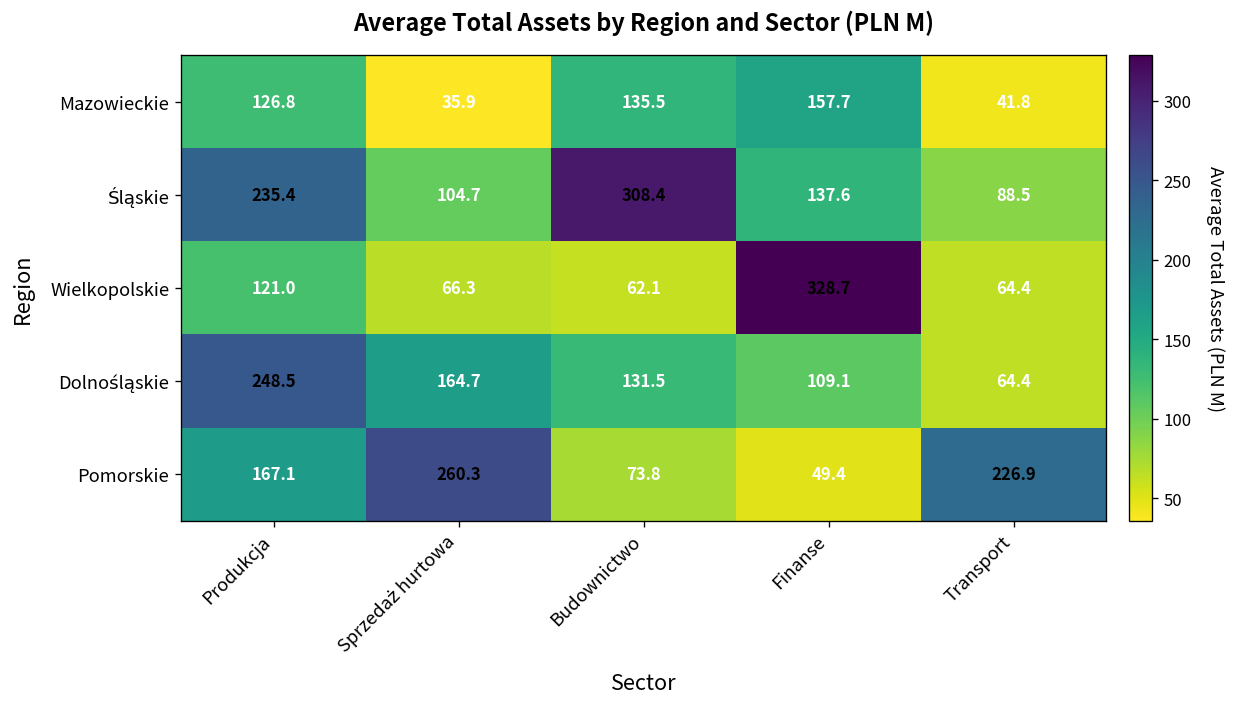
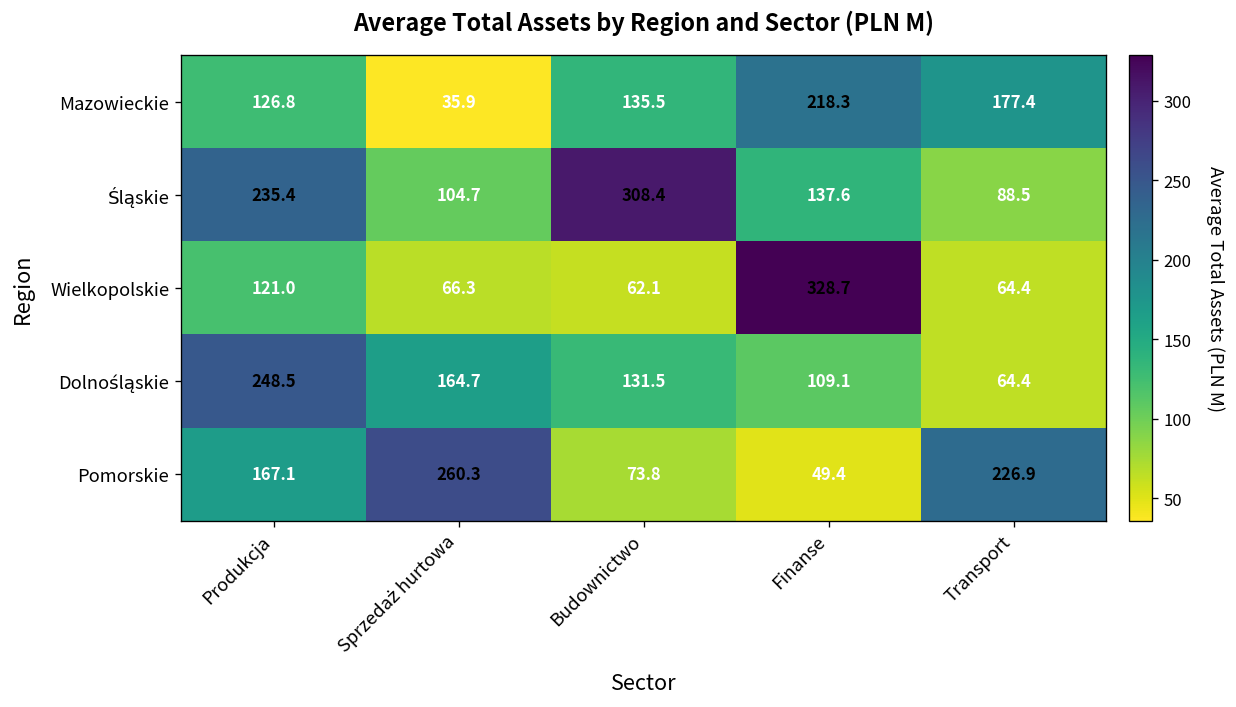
  {
    "Mazowieckie": {
      "Produkcja": 126.8,
      "Sprzedaż hurtowa": 35.9,
      "Budownictwo": 135.5,
-     "Finanse": 157.7,
-     "Transport": 41.8
+     "Finanse": 218.3,
+     "Transport": 177.4
    },
    "Śląskie": {
      "Produkcja": 235.4,
      "Sprzedaż hurtowa": 104.7,
      "Budownictwo": 308.4,
      "Finanse": 137.6,
      "Transport": 88.5
    },
    "Wielkopolskie": {
      "Produkcja": 121.0,
      "Sprzedaż hurtowa": 66.3,
      "Budownictwo": 62.1,
      "Finanse": 328.7,
      "Transport": 64.4
    },
    "Dolnośląskie": {
      "Produkcja": 248.5,
      "Sprzedaż hurtowa": 164.7,
      "Budownictwo": 131.5,
      "Finanse": 109.1,
      "Transport": 64.4
    },
    "Pomorskie": {
      "Produkcja": 167.1,
      "Sprzedaż hurtowa": 260.3,
      "Budownictwo": 73.8,
      "Finanse": 49.4,
      "Transport": 226.9
    }
  }
